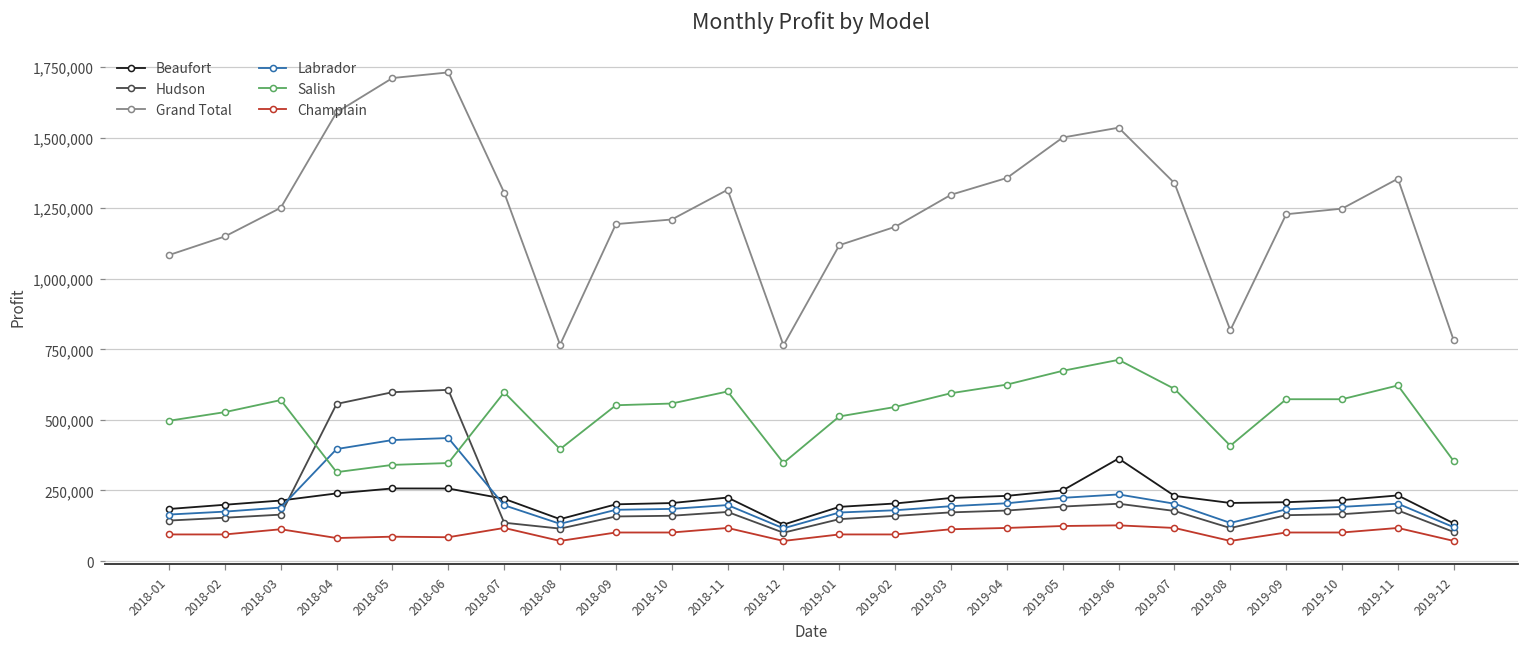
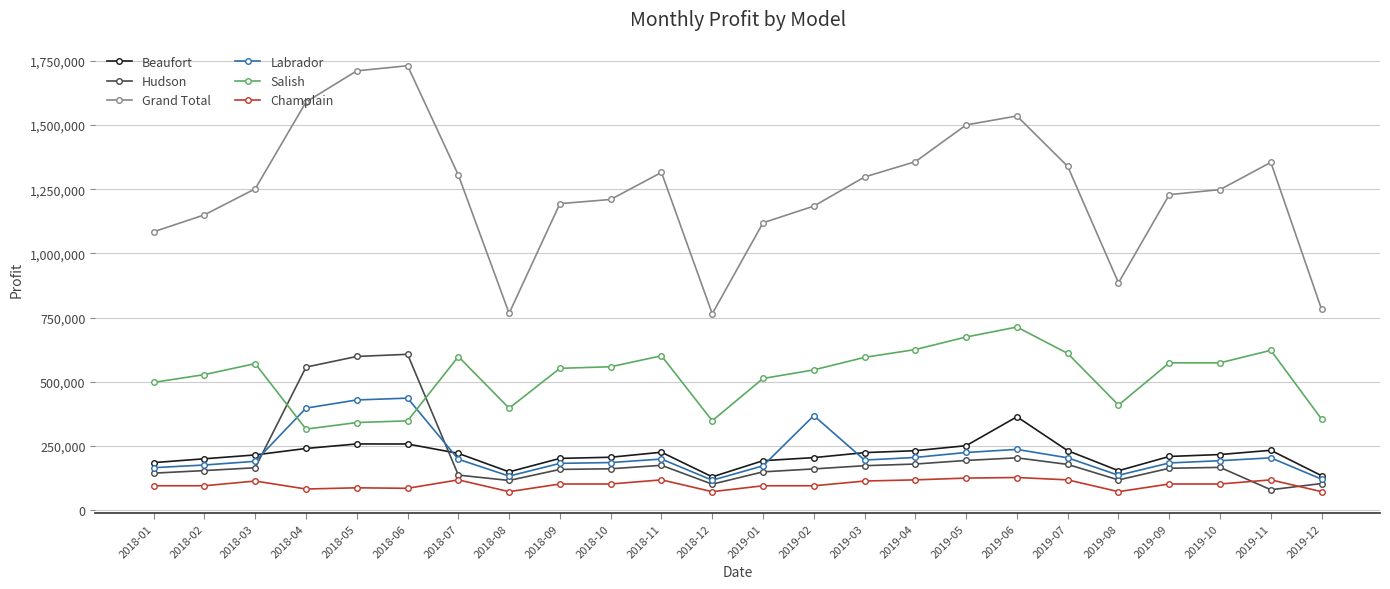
  {
    "Beaufort": {
      "2018-01": "180,000",
      "2018-02": "200,000",
      "2018-03": "210,000",
      "2018-04": "240,000",
      "2018-05": "260,000",
      "2018-06": "260,000",
      "2018-07": "220,000",
      "2018-08": "150,000",
      "2018-09": "200,000",
      "2018-10": "210,000",
      "2018-11": "230,000",
      "2018-12": "130,000",
      "2019-01": "190,000",
      "2019-02": "200,000",
      "2019-03": "220,000",
      "2019-04": "230,000",
      "2019-05": "250,000",
      "2019-06": "360,000",
      "2019-07": "230,000",
-     "2019-08": "210,000",
+     "2019-08": "150,000",
      "2019-09": "210,000",
      "2019-10": "220,000",
      "2019-11": "230,000",
      "2019-12": "130,000"
    },
    "Hudson": {
      "2018-01": "140,000",
      "2018-02": "150,000",
      "2018-03": "160,000",
      "2018-04": "560,000",
      "2018-05": "600,000",
      "2018-06": "610,000",
      "2018-07": "140,000",
      "2018-08": "120,000",
      "2018-09": "160,000",
      "2018-10": "160,000",
      "2018-11": "170,000",
      "2018-12": "100,000",
      "2019-01": "150,000",
      "2019-02": "160,000",
      "2019-03": "170,000",
      "2019-04": "180,000",
      "2019-05": "190,000",
      "2019-06": "200,000",
      "2019-07": "180,000",
      "2019-08": "120,000",
      "2019-09": "160,000",
      "2019-10": "170,000",
-     "2019-11": "180,000",
+     "2019-11": "80,000",
      "2019-12": "100,000"
    },
    "Grand Total": {
      "2018-01": "1,080,000",
      "2018-02": "1,150,000",
      "2018-03": "1,250,000",
      "2018-04": "1,590,000",
      "2018-05": "1,710,000",
      "2018-06": "1,730,000",
      "2018-07": "1,310,000",
      "2018-08": "770,000",
      "2018-09": "1,190,000",
      "2018-10": "1,210,000",
      "2018-11": "1,320,000",
      "2018-12": "760,000",
      "2019-01": "1,120,000",
      "2019-02": "1,180,000",
      "2019-03": "1,300,000",
      "2019-04": "1,360,000",
      "2019-05": "1,500,000",
      "2019-06": "1,540,000",
      "2019-07": "1,340,000",
-     "2019-08": "820,000",
+     "2019-08": "890,000",
      "2019-09": "1,230,000",
      "2019-10": "1,250,000",
      "2019-11": "1,350,000",
      "2019-12": "780,000"
    },
    "Labrador": {
      "2018-01": "160,000",
      "2018-02": "180,000",
      "2018-03": "190,000",
      "2018-04": "400,000",
      "2018-05": "430,000",
      "2018-06": "440,000",
      "2018-07": "200,000",
      "2018-08": "130,000",
      "2018-09": "180,000",
      "2018-10": "180,000",
      "2018-11": "200,000",
      "2018-12": "120,000",
      "2019-01": "170,000",
-     "2019-02": "180,000",
+     "2019-02": "370,000",
      "2019-03": "190,000",
      "2019-04": "200,000",
      "2019-05": "220,000",
      "2019-06": "240,000",
      "2019-07": "200,000",
      "2019-08": "140,000",
      "2019-09": "180,000",
      "2019-10": "190,000",
      "2019-11": "200,000",
      "2019-12": "120,000"
    },
    "Salish": {
      "2018-01": "500,000",
      "2018-02": "530,000",
      "2018-03": "570,000",
      "2018-04": "320,000",
      "2018-05": "340,000",
      "2018-06": "350,000",
      "2018-07": "600,000",
      "2018-08": "400,000",
      "2018-09": "550,000",
      "2018-10": "560,000",
      "2018-11": "600,000",
      "2018-12": "350,000",
      "2019-01": "510,000",
      "2019-02": "550,000",
      "2019-03": "590,000",
      "2019-04": "630,000",
      "2019-05": "670,000",
      "2019-06": "710,000",
      "2019-07": "610,000",
      "2019-08": "410,000",
      "2019-09": "570,000",
      "2019-10": "570,000",
      "2019-11": "620,000",
      "2019-12": "350,000"
    },
    "Champlain": {
      "2018-01": "90,000",
      "2018-02": "90,000",
      "2018-03": "110,000",
      "2018-04": "80,000",
      "2018-05": "90,000",
      "2018-06": "80,000",
      "2018-07": "120,000",
      "2018-08": "70,000",
      "2018-09": "100,000",
      "2018-10": "100,000",
      "2018-11": "120,000",
      "2018-12": "70,000",
      "2019-01": "90,000",
      "2019-02": "90,000",
      "2019-03": "110,000",
      "2019-04": "120,000",
      "2019-05": "120,000",
      "2019-06": "130,000",
      "2019-07": "120,000",
      "2019-08": "70,000",
      "2019-09": "100,000",
      "2019-10": "100,000",
      "2019-11": "120,000",
      "2019-12": "70,000"
    }
  }
